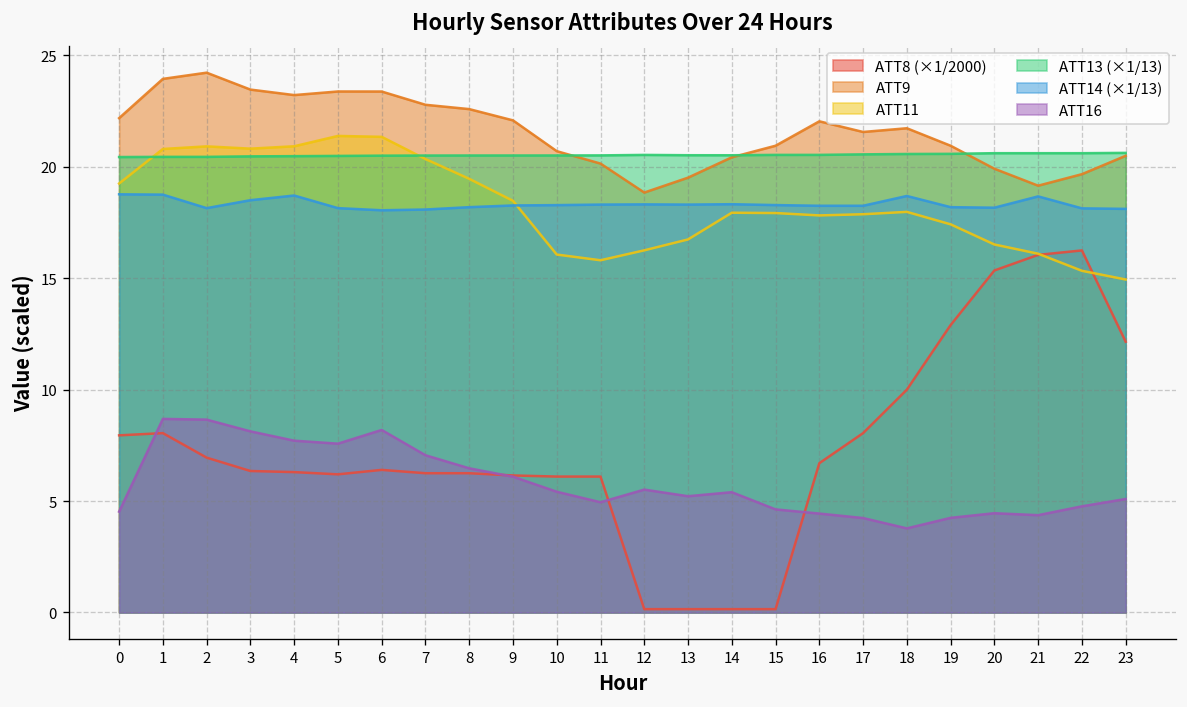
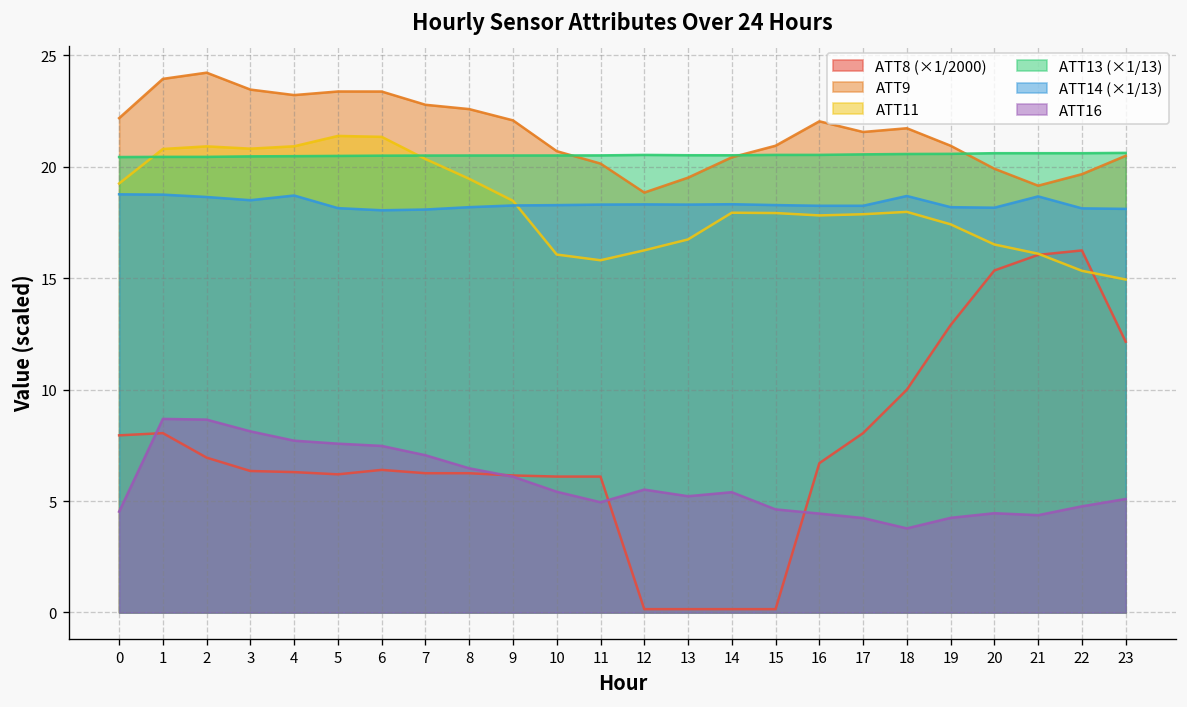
  {
    "ATT13 (×1/13)": {
      "0": 20.4,
      "1": 20.4,
      "2": 20.4,
      "3": 20.5,
      "4": 20.5,
      "5": 20.5,
      "6": 20.5,
      "7": 20.5,
      "8": 20.5,
      "9": 20.5,
      "10": 20.5,
      "11": 20.5,
      "12": 20.5,
      "13": 20.5,
      "15": 20.5,
      "16": 20.5,
      "17": 20.6,
      "18": 20.6,
      "19": 20.6,
      "20": 20.6,
      "21": 20.6,
      "22": 20.6
    },
    "ATT14 (×1/13)": {
      "0": 18.8,
      "1": 18.8,
-     "2": 18.1,
+     "2": 18.6,
      "3": 18.5,
      "4": 18.7,
      "5": 18.1,
      "6": 18.1,
      "7": 18.1,
      "8": 18.2,
      "9": 18.3,
      "10": 18.3,
      "11": 18.3,
      "12": 18.3,
      "13": 18.3,
      "14": 18.3,
      "15": 18.3,
      "16": 18.3,
      "17": 18.3,
      "18": 18.7,
      "19": 18.2,
      "20": 18.2,
      "21": 18.7,
      "22": 18.1,
      "23": 18.1
    },
    "ATT16": {
      "0": 4.5,
      "1": 8.7,
      "2": 8.7,
      "3": 8.1,
      "4": 7.7,
      "5": 7.6,
-     "6": 8.2,
+     "6": 7.5,
      "7": 7.1,
      "8": 6.5,
      "10": 5.4,
      "11": 4.9,
      "12": 5.5,
      "13": 5.2,
      "14": 5.4,
      "15": 4.6,
      "16": 4.4,
      "17": 4.2,
      "18": 3.8,
      "19": 4.2,
      "20": 4.5,
      "21": 4.4,
      "22": 4.8,
      "23": 5.1
    }
  }
